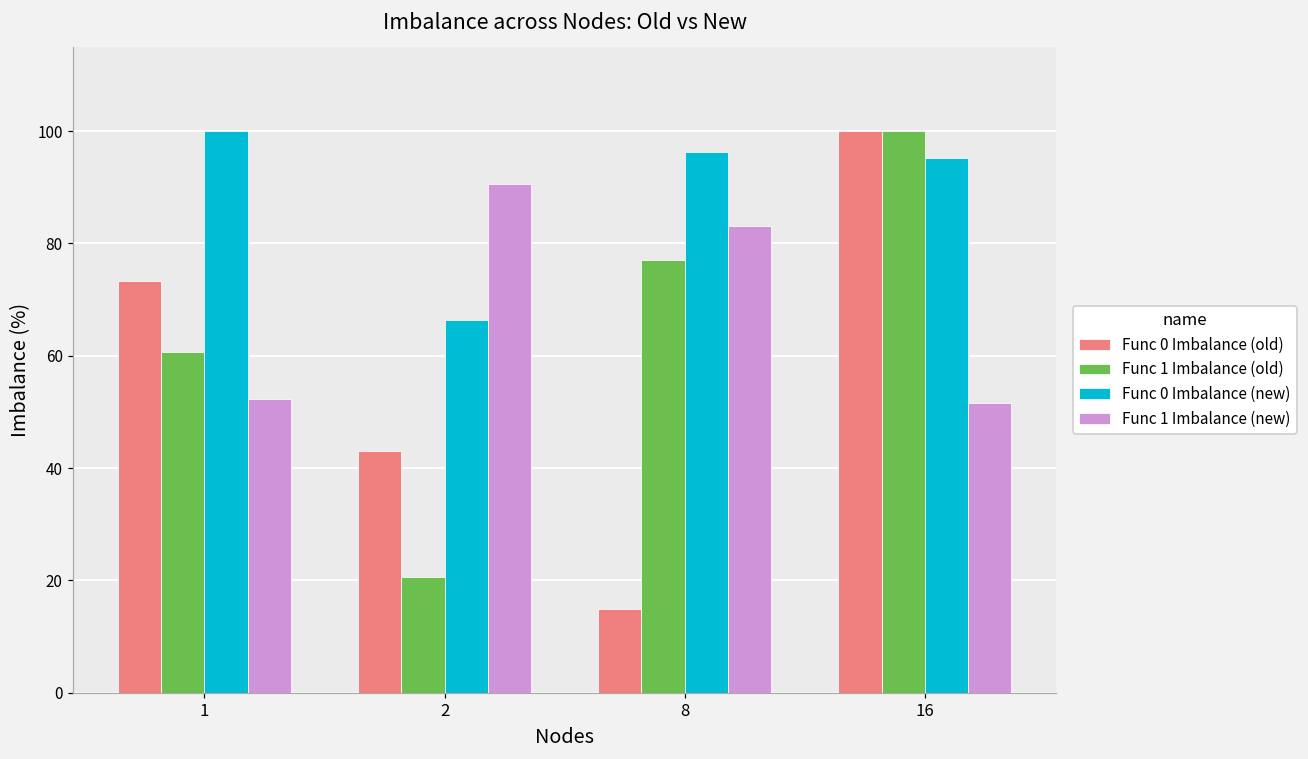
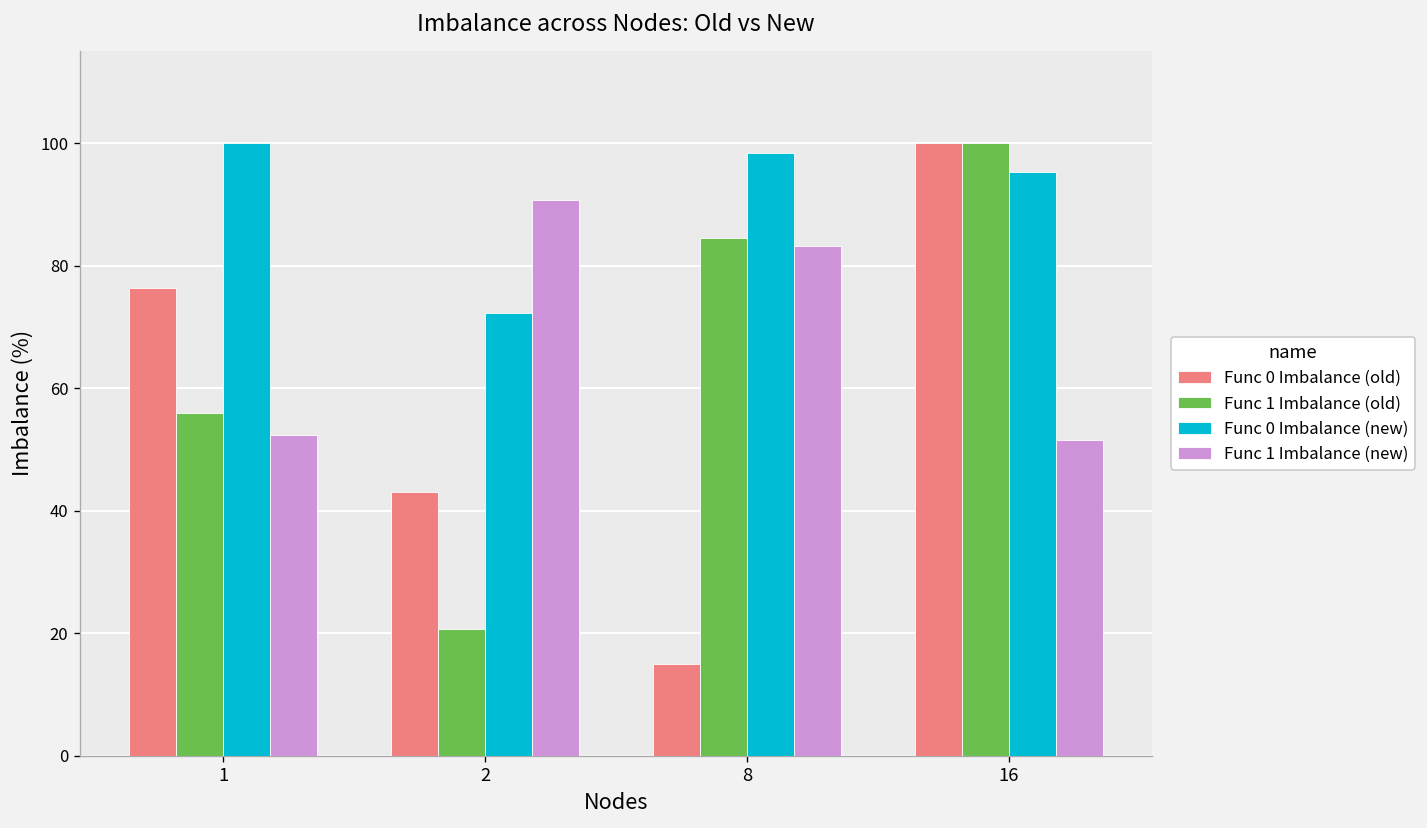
  {
    "Func 0 Imbalance (old)": {
-     "1": 73,
+     "1": 76,
      "2": 43,
      "8": 15,
      "16": 100
    },
    "Func 1 Imbalance (old)": {
-     "1": 61,
+     "1": 56,
      "2": 21,
-     "8": 77,
+     "8": 85,
      "16": 100
    },
    "Func 0 Imbalance (new)": {
      "1": 100,
-     "2": 66,
-     "8": 96,
+     "2": 72,
+     "8": 98,
      "16": 95
    },
    "Func 1 Imbalance (new)": {
      "1": 52,
      "2": 91,
      "8": 83,
      "16": 52
    }
  }
